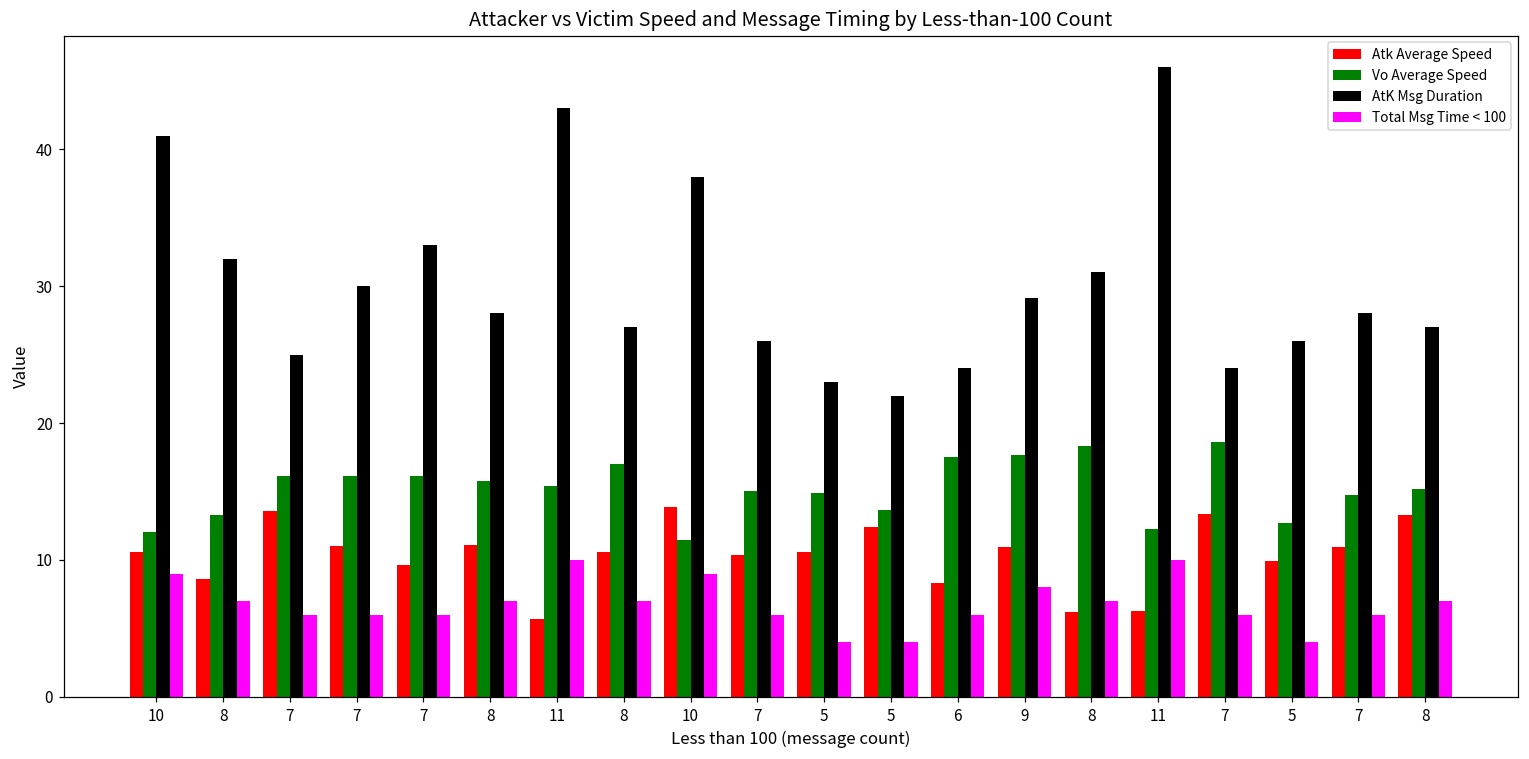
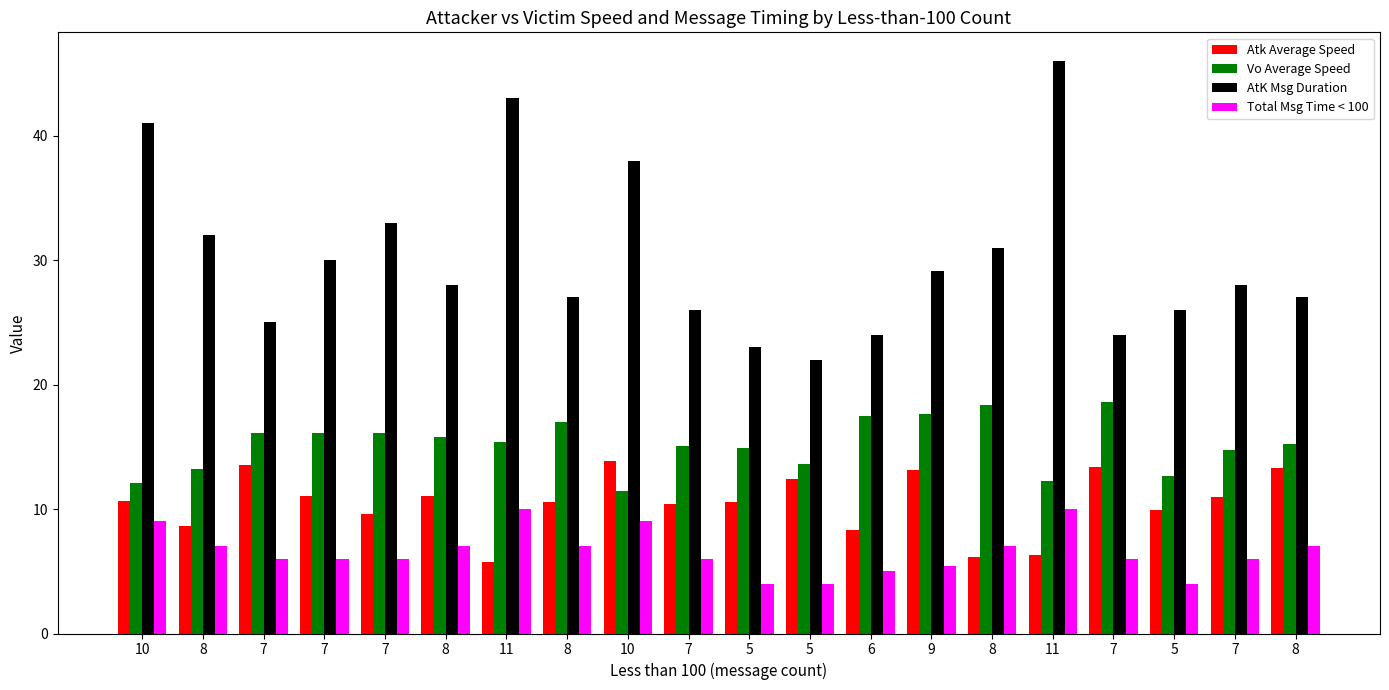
  {
    "Atk Average Speed": {
      "6": 8.3,
-     "9": 11.0
+     "9": 13.1
    },
    "Vo Average Speed": {
      "6": 17.5,
      "9": 17.7
    },
    "AtK Msg Duration": {
      "6": 24.0,
      "9": 29.1
    },
    "Total Msg Time < 100": {
-     "6": 6,
-     "9": 8.0
+     "6": 5,
+     "9": 5.4
    }
  }
